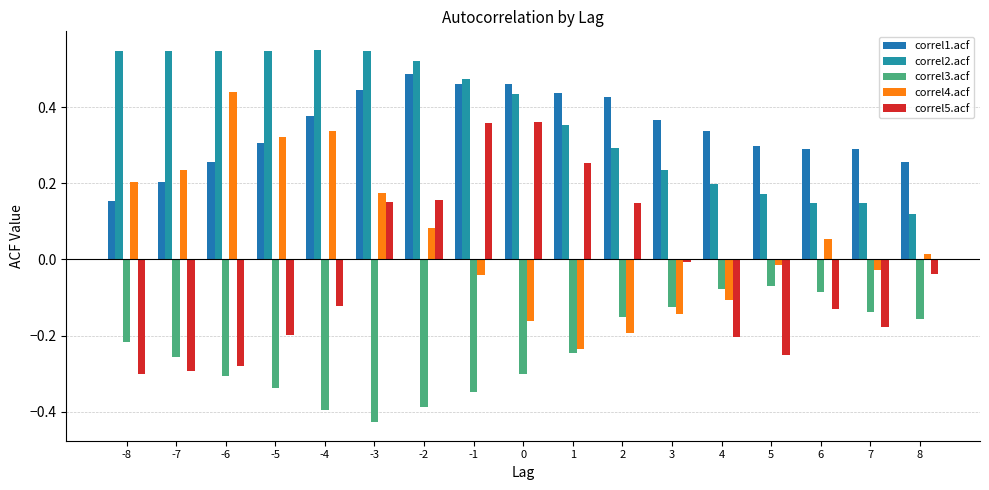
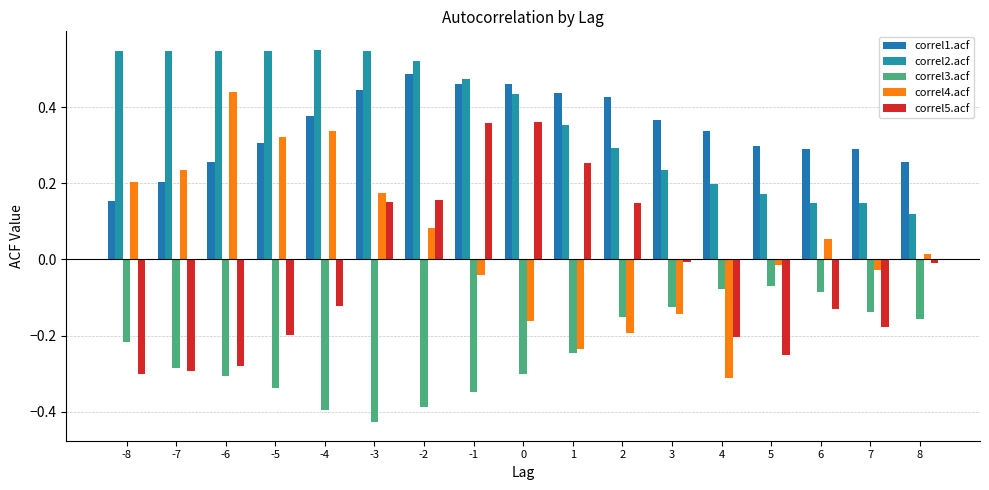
  {
    "correl3.acf": {
      "-8": -0.22,
-     "-7": -0.26,
+     "-7": -0.29,
      "-6": -0.31,
      "-5": -0.34,
      "-4": -0.39,
      "-3": -0.43,
      "-2": -0.39,
      "-1": -0.35,
      "0": -0.30,
      "1": -0.25,
      "2": -0.15,
      "3": -0.12,
      "4": -0.08,
      "5": -0.07,
      "6": -0.09,
      "7": -0.14,
      "8": -0.16
    },
    "correl4.acf": {
      "-8": 0.20,
      "-7": 0.24,
      "-6": 0.44,
      "-5": 0.32,
      "-4": 0.34,
      "-3": 0.17,
      "-2": 0.08,
      "-1": -0.04,
      "0": -0.16,
      "1": -0.24,
      "2": -0.19,
      "3": -0.14,
-     "4": -0.11,
+     "4": -0.31,
      "5": -0.01,
      "6": 0.05,
      "7": -0.03,
      "8": 0.01
    },
    "correl5.acf": {
      "-8": -0.30,
      "-7": -0.29,
      "-6": -0.28,
      "-5": -0.20,
      "-4": -0.12,
      "-3": 0.15,
      "-2": 0.16,
      "-1": 0.36,
      "0": 0.36,
      "1": 0.25,
      "2": 0.15,
      "4": -0.20,
      "5": -0.25,
      "6": -0.13,
      "7": -0.18,
-     "8": -0.04
+     "8": -0.01
    }
  }
